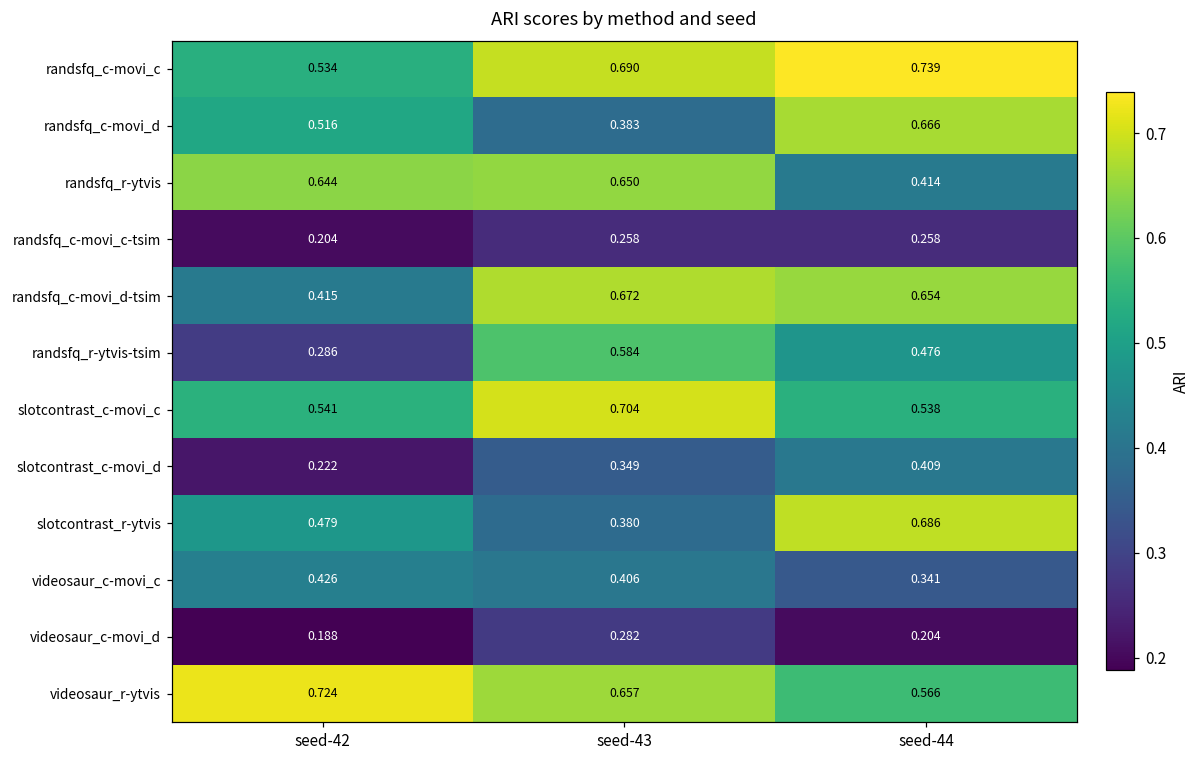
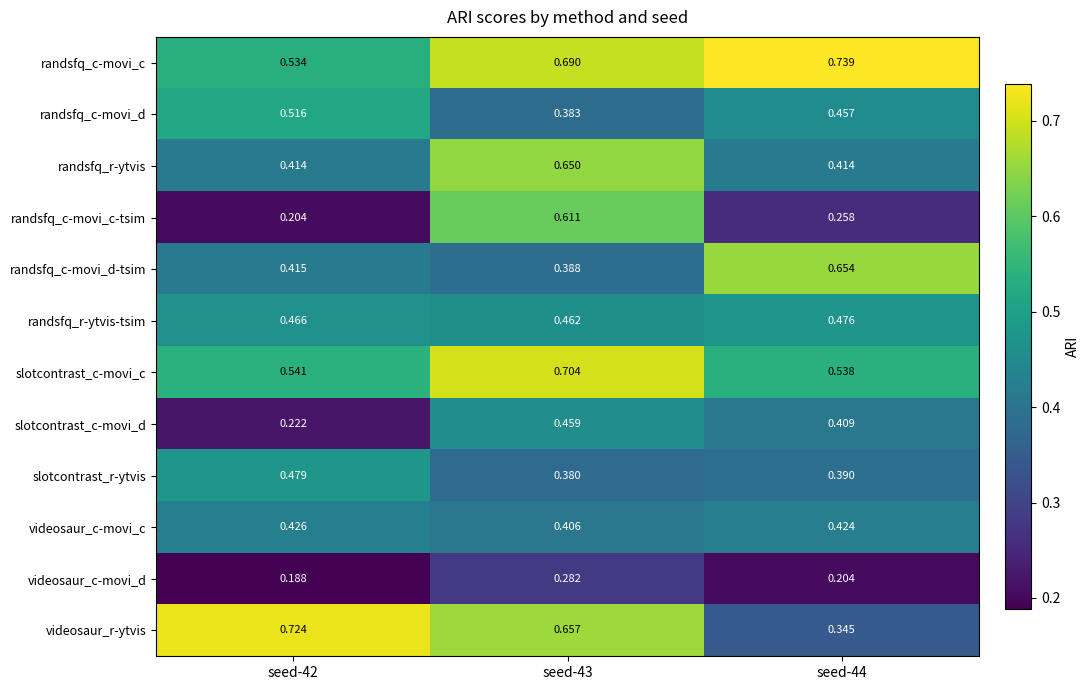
  {
    "randsfq_c-movi_c": {
      "seed-42": 0.534,
      "seed-43": 0.690,
      "seed-44": 0.739
    },
    "randsfq_c-movi_d": {
      "seed-42": 0.516,
      "seed-43": 0.383,
-     "seed-44": 0.666
+     "seed-44": 0.457
    },
    "randsfq_r-ytvis": {
-     "seed-42": 0.644,
+     "seed-42": 0.414,
      "seed-43": 0.650,
      "seed-44": 0.414
    },
    "randsfq_c-movi_c-tsim": {
      "seed-42": 0.204,
-     "seed-43": 0.258,
+     "seed-43": 0.611,
      "seed-44": 0.258
    },
    "randsfq_c-movi_d-tsim": {
      "seed-42": 0.415,
-     "seed-43": 0.672,
+     "seed-43": 0.388,
      "seed-44": 0.654
    },
    "randsfq_r-ytvis-tsim": {
-     "seed-42": 0.286,
-     "seed-43": 0.584,
+     "seed-42": 0.466,
+     "seed-43": 0.462,
      "seed-44": 0.476
    },
    "slotcontrast_c-movi_c": {
      "seed-42": 0.541,
      "seed-43": 0.704,
      "seed-44": 0.538
    },
    "slotcontrast_c-movi_d": {
      "seed-42": 0.222,
-     "seed-43": 0.349,
+     "seed-43": 0.459,
      "seed-44": 0.409
    },
    "slotcontrast_r-ytvis": {
      "seed-42": 0.479,
      "seed-43": 0.380,
-     "seed-44": 0.686
+     "seed-44": 0.390
    },
    "videosaur_c-movi_c": {
      "seed-42": 0.426,
      "seed-43": 0.406,
-     "seed-44": 0.341
+     "seed-44": 0.424
    },
    "videosaur_c-movi_d": {
      "seed-42": 0.188,
      "seed-43": 0.282,
      "seed-44": 0.204
    },
    "videosaur_r-ytvis": {
      "seed-42": 0.724,
      "seed-43": 0.657,
-     "seed-44": 0.566
+     "seed-44": 0.345
    }
  }
